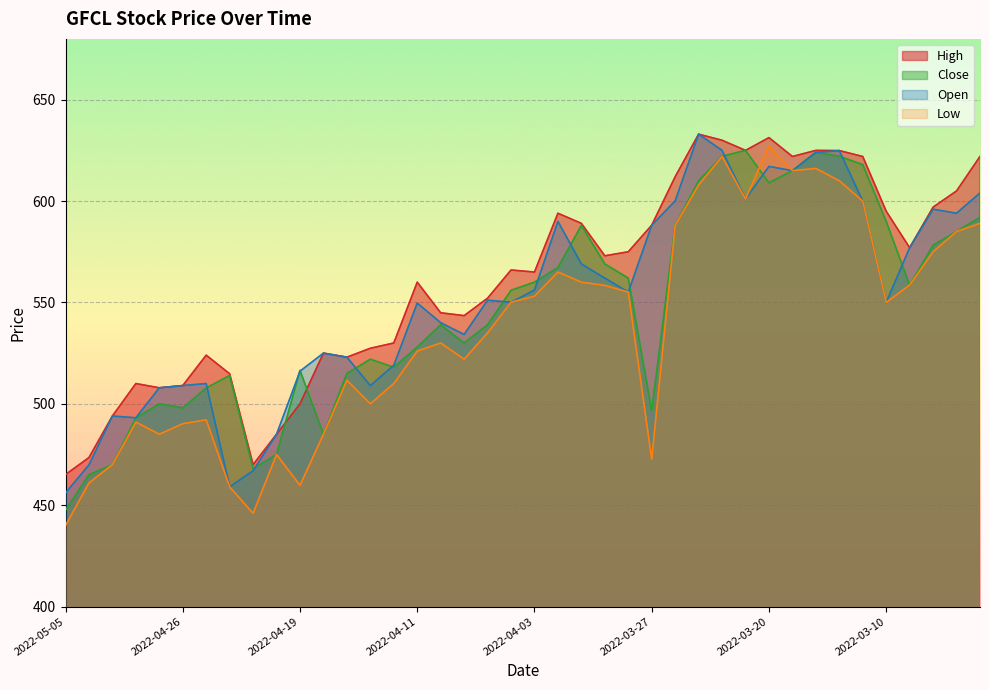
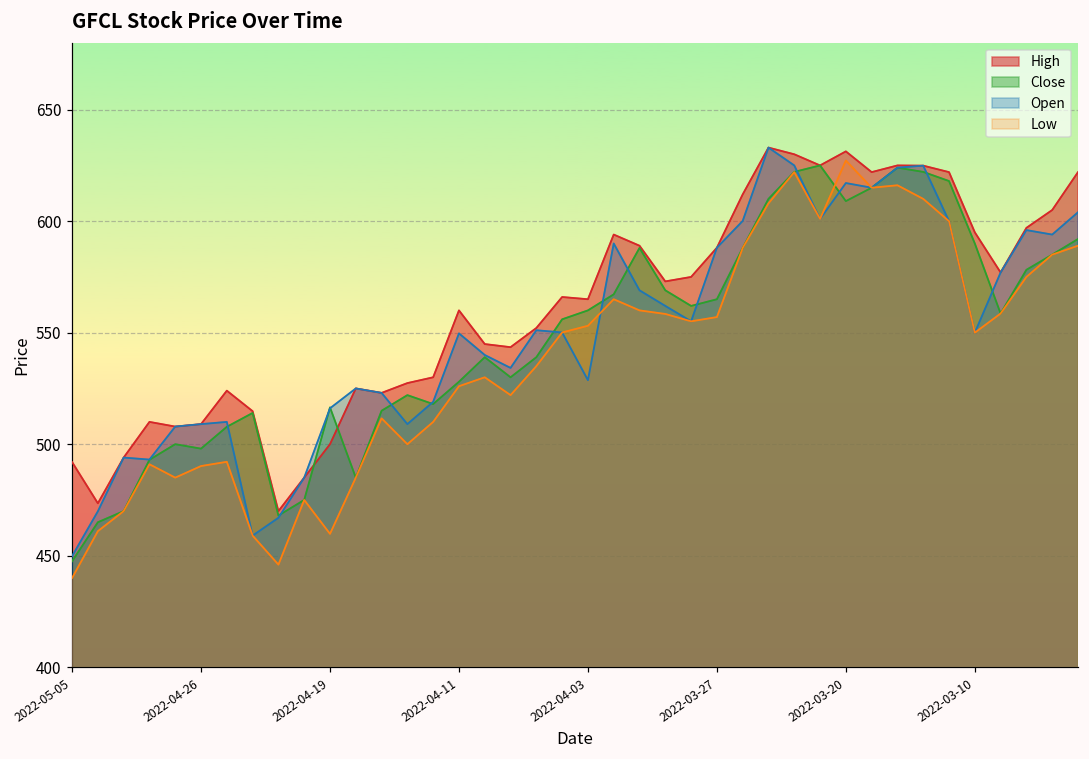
  {
    "High": {
-     "2022-05-05": 465,
+     "2022-05-05": 492,
      "2022-04-19": 500,
      "2022-04-11": 560,
      "2022-04-03": 565,
      "2022-03-20": 631,
      "2022-03-10": 595
    },
    "Close": {
      "2022-05-05": 448,
      "2022-04-26": 498,
      "2022-04-11": 528,
      "2022-04-03": 560,
-     "2022-03-27": 497,
+     "2022-03-27": 565,
      "2022-03-20": 609,
      "2022-03-10": 590
    },
    "Open": {
-     "2022-05-05": 456,
+     "2022-05-05": 450,
      "2022-04-11": 550,
-     "2022-04-03": 556,
+     "2022-04-03": 529,
      "2022-03-20": 617
    },
    "Low": {
      "2022-05-05": 440,
      "2022-04-26": 490,
      "2022-04-19": 460,
      "2022-04-11": 526,
      "2022-04-03": 553,
-     "2022-03-27": 473,
+     "2022-03-27": 557,
      "2022-03-20": 627
    }
  }
